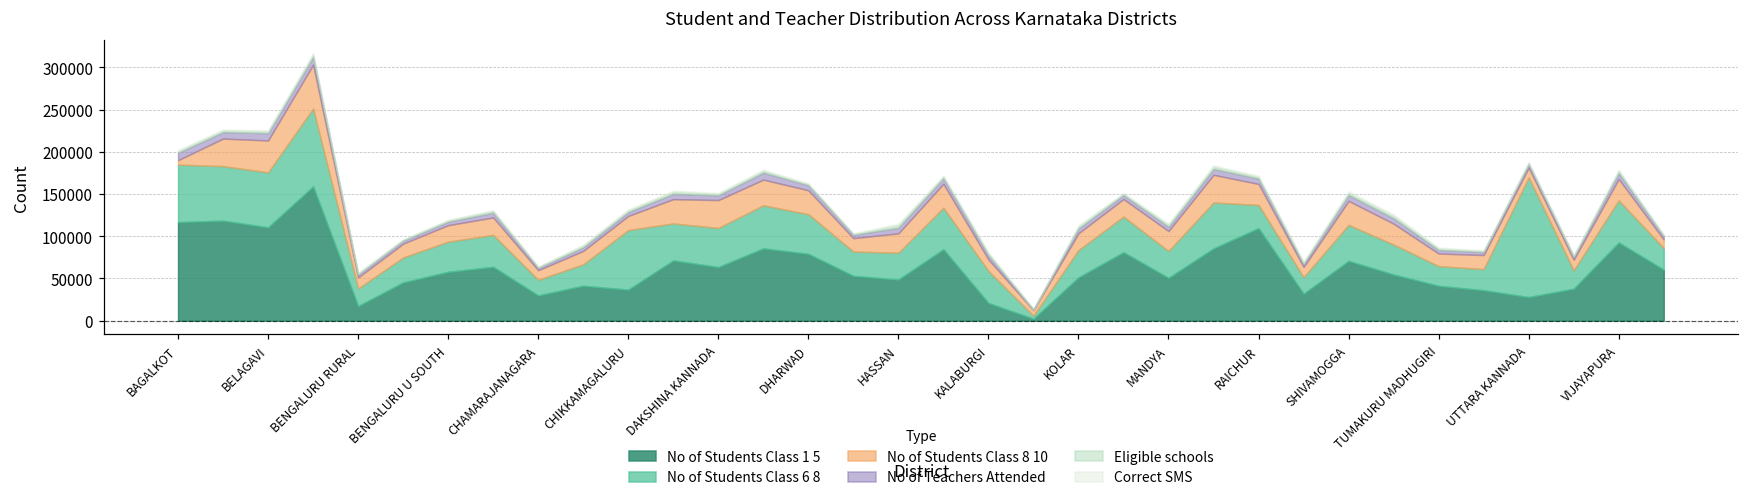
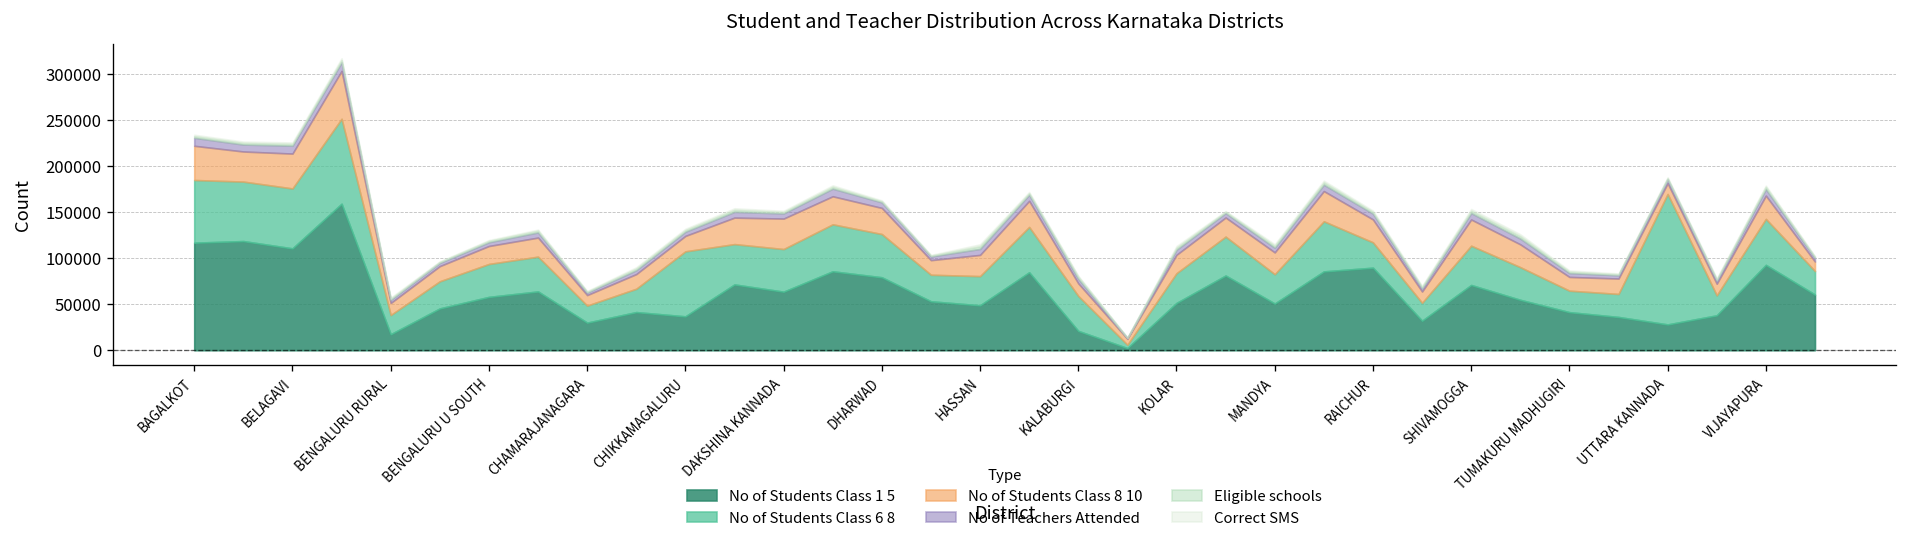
  {
    "No of Students Class 1 5": {
      "BAGALKOT": 120000,
      "BELAGAVI": 110000,
      "BENGALURU RURAL": 20000,
      "BENGALURU U SOUTH": 60000,
      "CHAMARAJANAGARA": 30000,
      "CHIKKAMAGALURU": 40000,
      "DAKSHINA KANNADA": 60000,
      "DHARWAD": 80000,
      "HASSAN": 50000,
      "KALABURGI": 20000,
      "KOLAR": 50000,
      "MANDYA": 50000,
-     "RAICHUR": 110000,
+     "RAICHUR": 90000,
      "SHIVAMOGGA": 70000,
      "TUMAKURU MADHUGIRI": 40000,
      "UTTARA KANNADA": 30000,
      "VIJAYAPURA": 90000
    },
    "No of Students Class 6 8": {
      "BAGALKOT": 70000,
      "BELAGAVI": 70000,
      "BENGALURU RURAL": 20000,
      "BENGALURU U SOUTH": 40000,
      "CHAMARAJANAGARA": 20000,
      "CHIKKAMAGALURU": 70000,
      "DAKSHINA KANNADA": 50000,
      "DHARWAD": 50000,
      "HASSAN": 30000,
      "KALABURGI": 40000,
      "KOLAR": 30000,
      "MANDYA": 30000,
      "RAICHUR": 30000,
      "SHIVAMOGGA": 40000,
      "TUMAKURU MADHUGIRI": 20000,
      "UTTARA KANNADA": 140000,
      "VIJAYAPURA": 50000
    },
    "No of Students Class 8 10": {
-     "BAGALKOT": 10000,
+     "BAGALKOT": 40000,
      "BELAGAVI": 40000,
      "BENGALURU RURAL": 10000,
      "BENGALURU U SOUTH": 20000,
      "CHIKKAMAGALURU": 20000,
      "DAKSHINA KANNADA": 30000,
      "DHARWAD": 30000,
      "HASSAN": 20000,
      "KALABURGI": 10000,
      "KOLAR": 20000,
      "MANDYA": 20000,
      "RAICHUR": 20000,
      "SHIVAMOGGA": 30000,
      "TUMAKURU MADHUGIRI": 10000,
      "UTTARA KANNADA": 10000,
      "VIJAYAPURA": 30000
    }
  }
